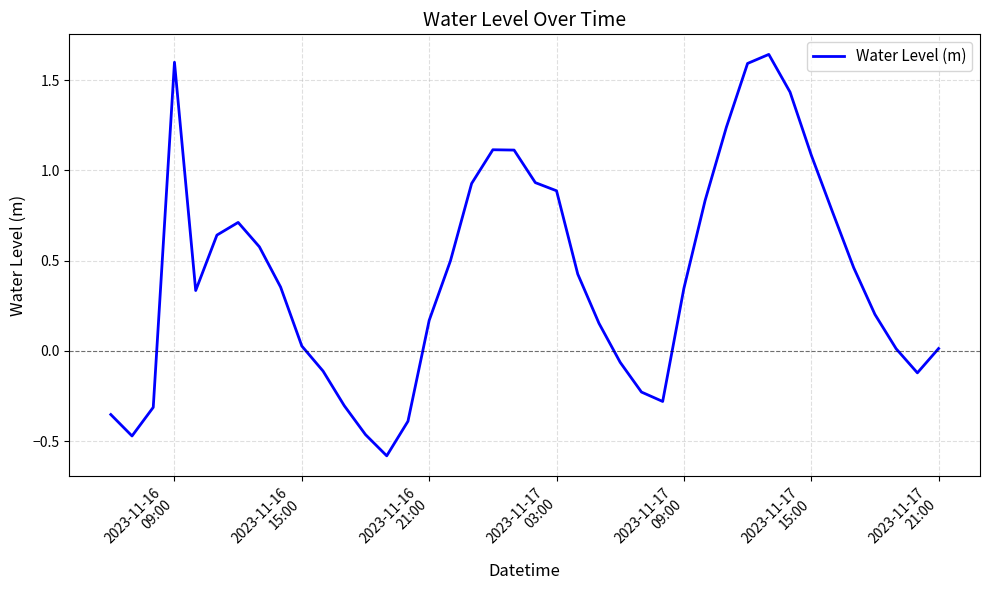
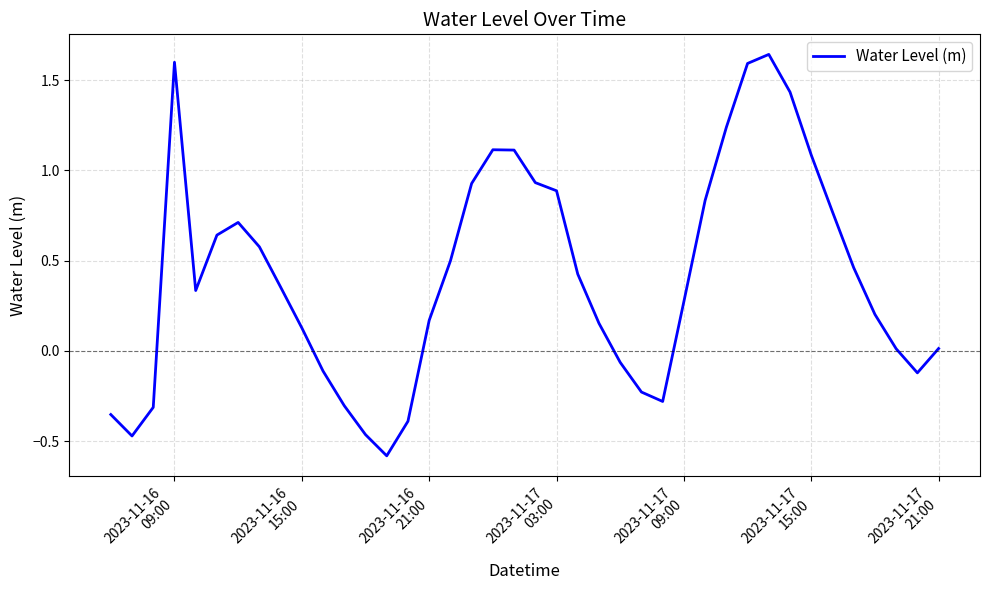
  {
    "2023-11-16 09:00": 1.60,
-   "2023-11-16 15:00": 0.03,
+   "2023-11-16 15:00": 0.13,
    "2023-11-16 21:00": 0.17,
    "2023-11-17 03:00": 0.89,
-   "2023-11-17 09:00": 0.35,
+   "2023-11-17 09:00": 0.27,
    "2023-11-17 15:00": 1.09,
    "2023-11-17 21:00": 0.01
  }
